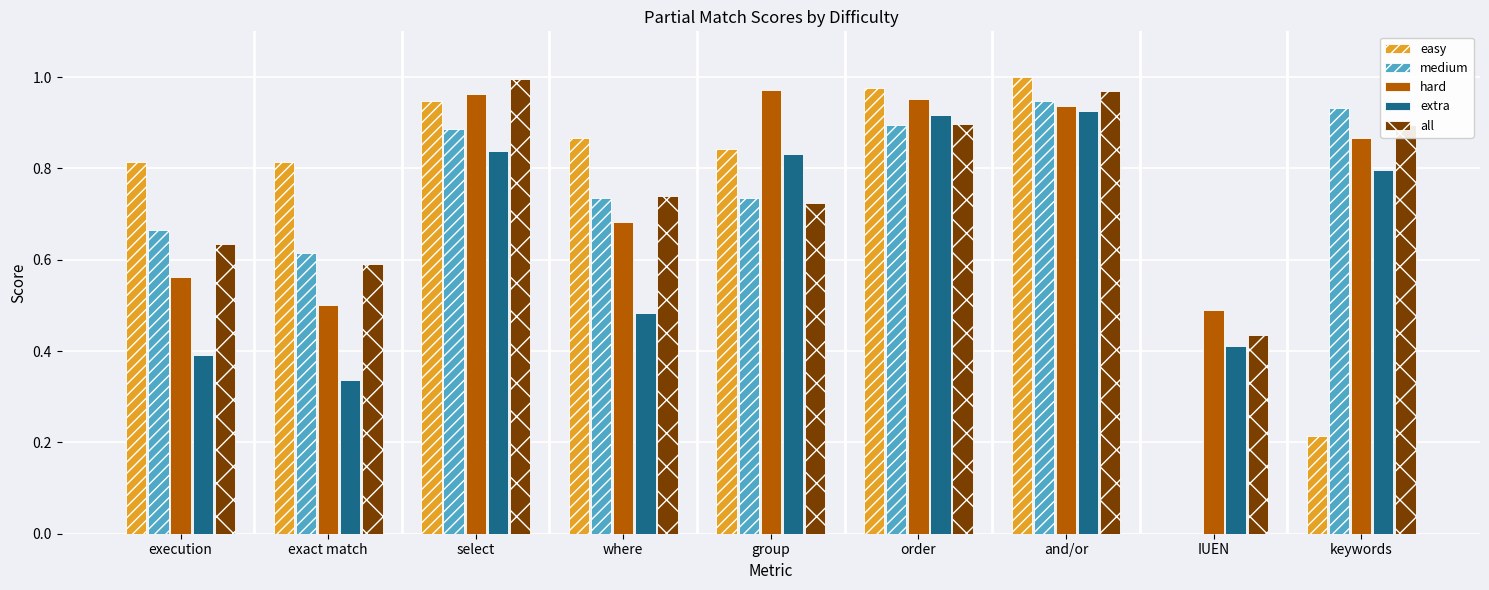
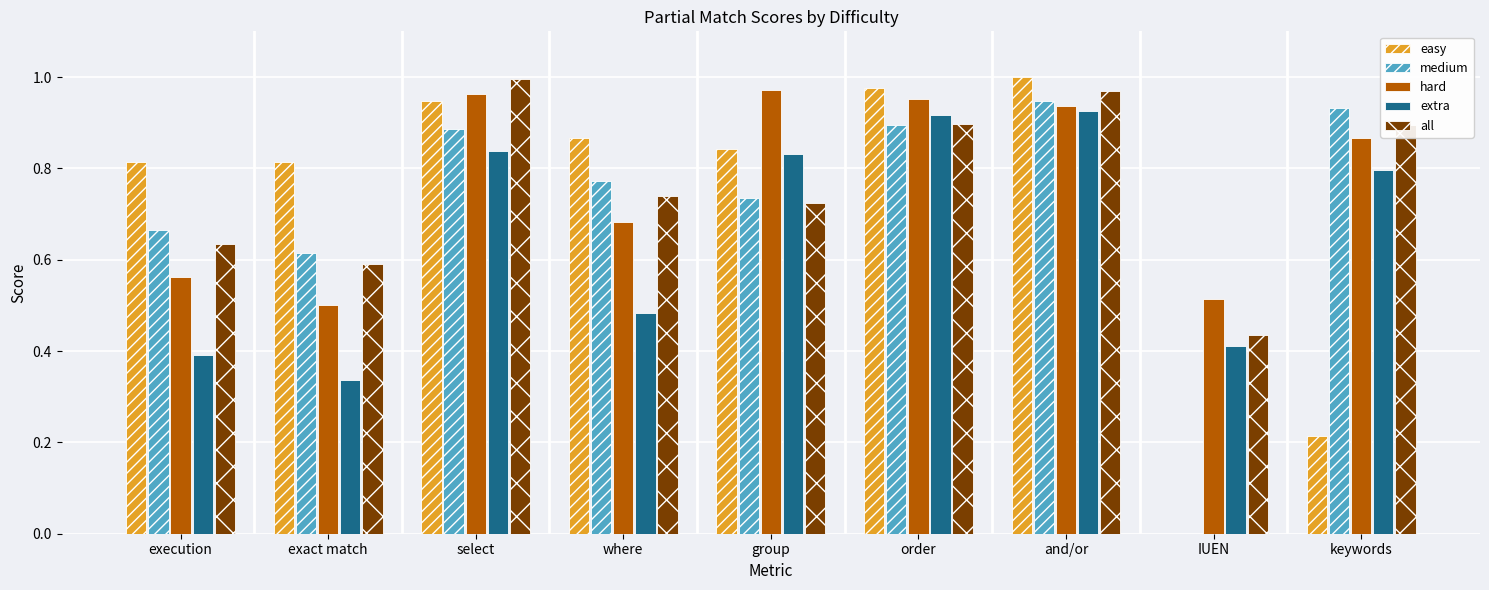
  {
    "easy": {
      "execution": 0.81,
      "exact match": 0.81,
      "select": 0.95,
      "where": 0.87,
      "group": 0.84,
      "order": 0.98,
      "and/or": 1.00,
      "IUEN": 0.00,
      "keywords": 0.21
    },
    "medium": {
      "execution": 0.67,
      "exact match": 0.61,
      "select": 0.89,
-     "where": 0.74,
+     "where": 0.77,
      "group": 0.74,
      "order": 0.90,
      "and/or": 0.95,
      "IUEN": 0.00,
      "keywords": 0.93
    },
    "hard": {
      "execution": 0.56,
      "exact match": 0.50,
      "select": 0.96,
      "where": 0.68,
      "group": 0.97,
      "order": 0.95,
      "and/or": 0.94,
-     "IUEN": 0.49,
+     "IUEN": 0.52,
      "keywords": 0.87
    },
    "extra": {
      "execution": 0.39,
      "exact match": 0.34,
      "select": 0.84,
      "where": 0.48,
      "group": 0.83,
      "order": 0.92,
      "and/or": 0.93,
      "IUEN": 0.41,
      "keywords": 0.80
    },
    "all": {
      "execution": 0.64,
      "exact match": 0.59,
      "select": 1.00,
      "where": 0.74,
      "group": 0.72,
      "order": 0.90,
      "and/or": 0.97,
      "IUEN": 0.44
    }
  }
